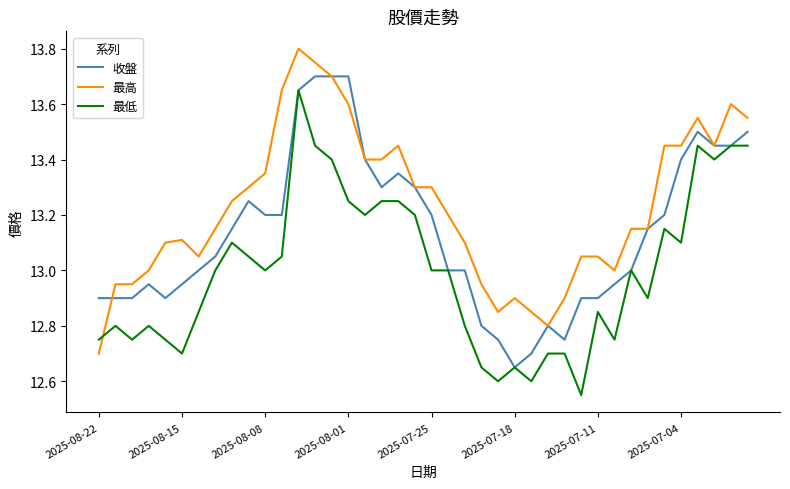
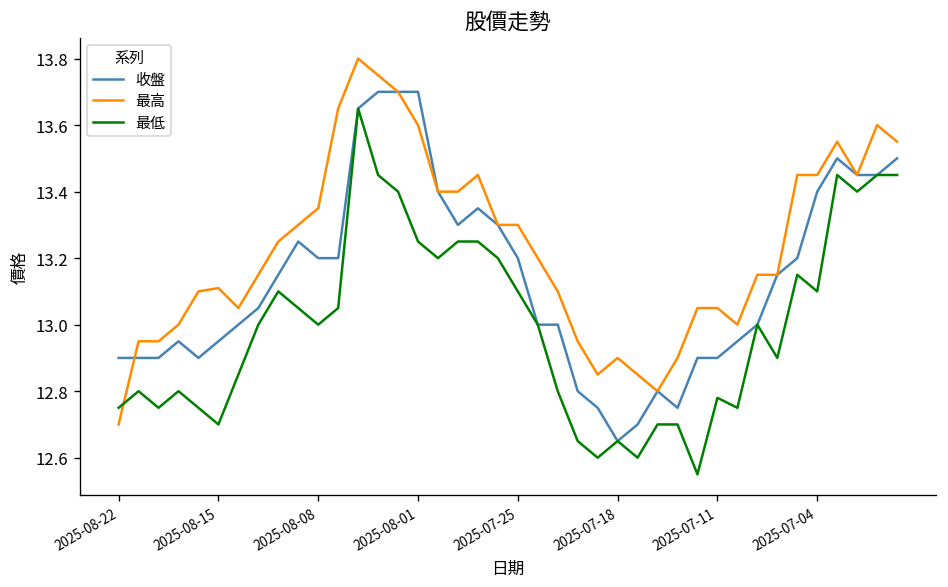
  {
    "收盤": {
      "2025-08-22": 12.90,
      "2025-08-15": 12.95,
      "2025-08-08": 13.20,
      "2025-08-01": 13.70,
      "2025-07-25": 13.20,
      "2025-07-11": 12.90,
      "2025-07-04": 13.40
    },
    "最高": {
      "2025-08-22": 12.70,
      "2025-08-15": 13.11,
      "2025-08-08": 13.35,
      "2025-08-01": 13.60,
      "2025-07-25": 13.30,
      "2025-07-18": 12.90,
      "2025-07-11": 13.05,
      "2025-07-04": 13.45
    },
    "最低": {
      "2025-08-22": 12.75,
      "2025-08-15": 12.70,
      "2025-08-08": 13.00,
      "2025-08-01": 13.25,
-     "2025-07-25": 13.0,
-     "2025-07-11": 12.85,
+     "2025-07-25": 13.1,
+     "2025-07-11": 12.78,
      "2025-07-04": 13.10
    }
  }
